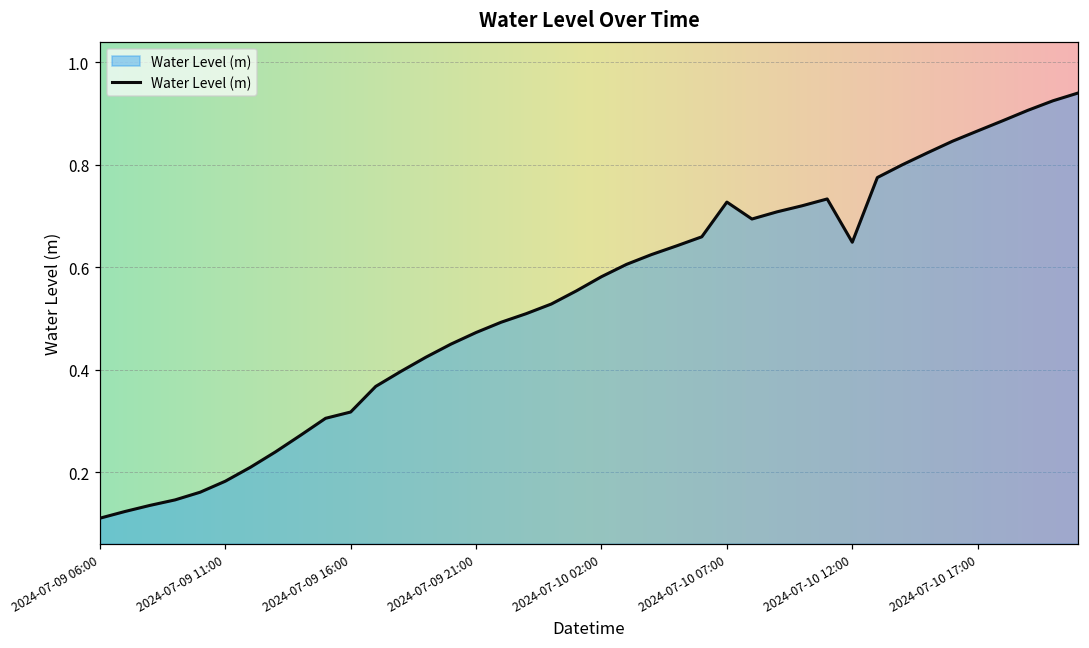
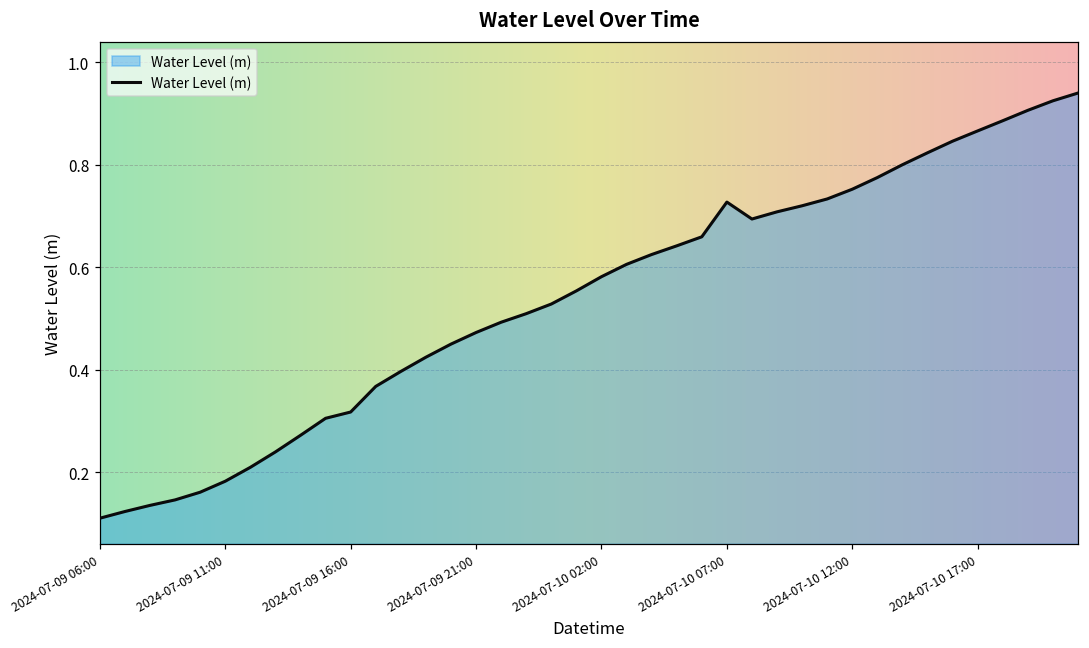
  {
    "2024-07-09 06:00": 0.11,
    "2024-07-09 11:00": 0.18,
    "2024-07-09 16:00": 0.32,
    "2024-07-09 21:00": 0.47,
    "2024-07-10 02:00": 0.58,
    "2024-07-10 07:00": 0.73,
-   "2024-07-10 12:00": 0.65,
+   "2024-07-10 12:00": 0.75,
    "2024-07-10 17:00": 0.87
  }
